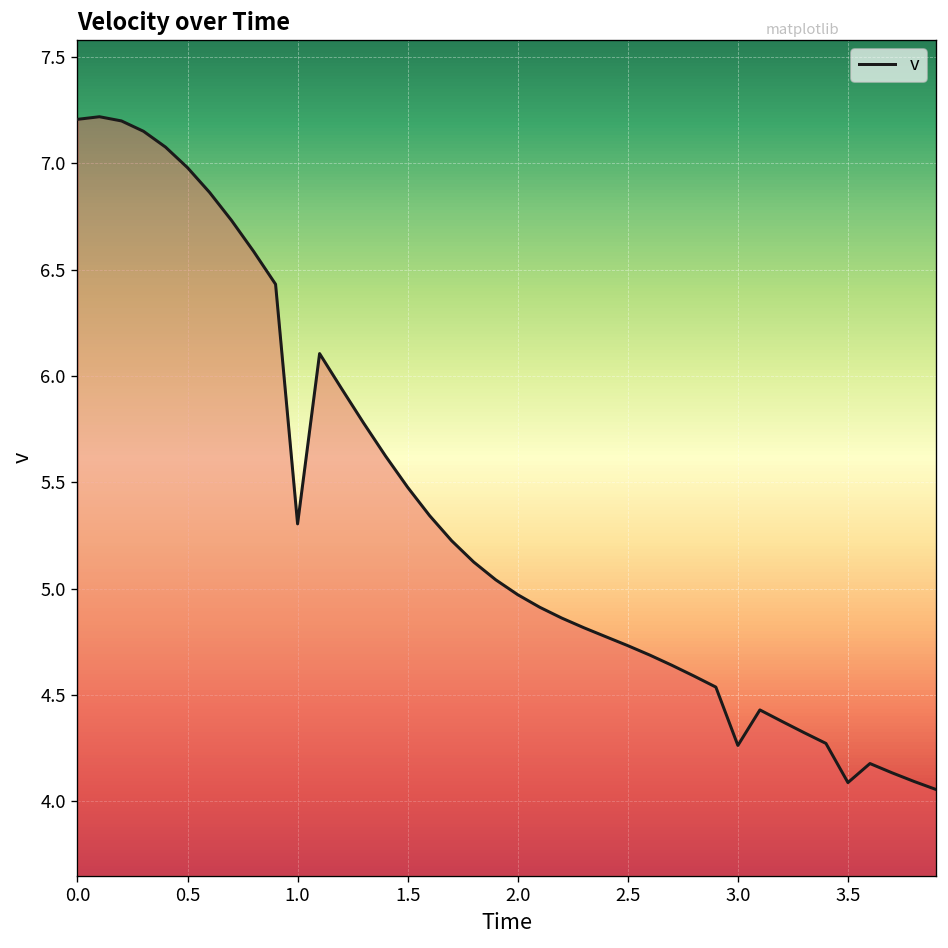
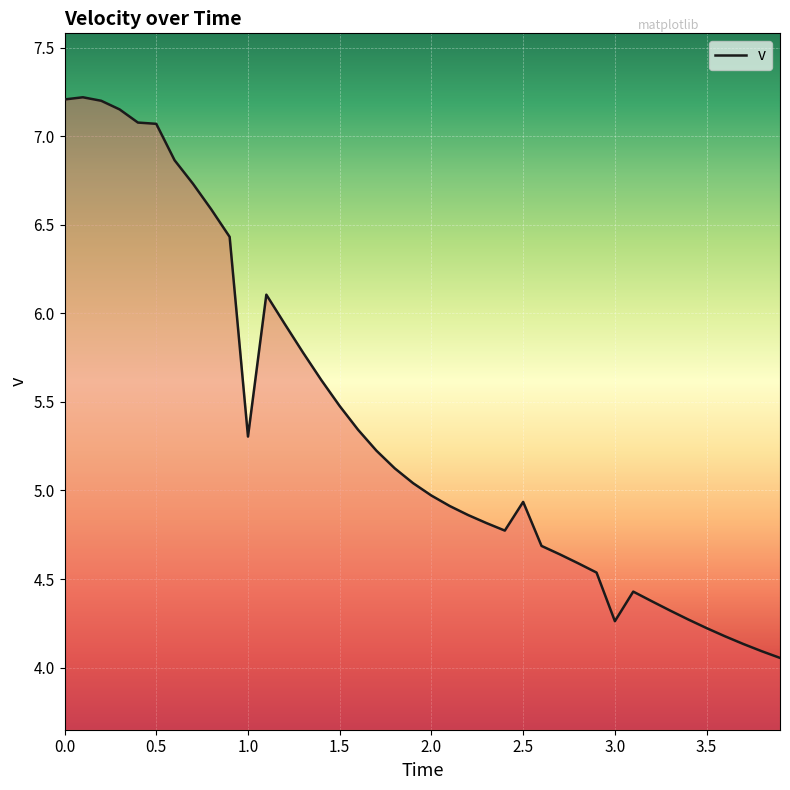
  {
    "0.0": 7.21,
-   "0.5": 6.98,
+   "0.5": 7.07,
    "1.0": 5.30,
    "1.5": 5.48,
    "2.0": 4.97,
-   "2.5": 4.73,
+   "2.5": 4.94,
    "3.0": 4.26,
-   "3.5": 4.09
+   "3.5": 4.22
  }
